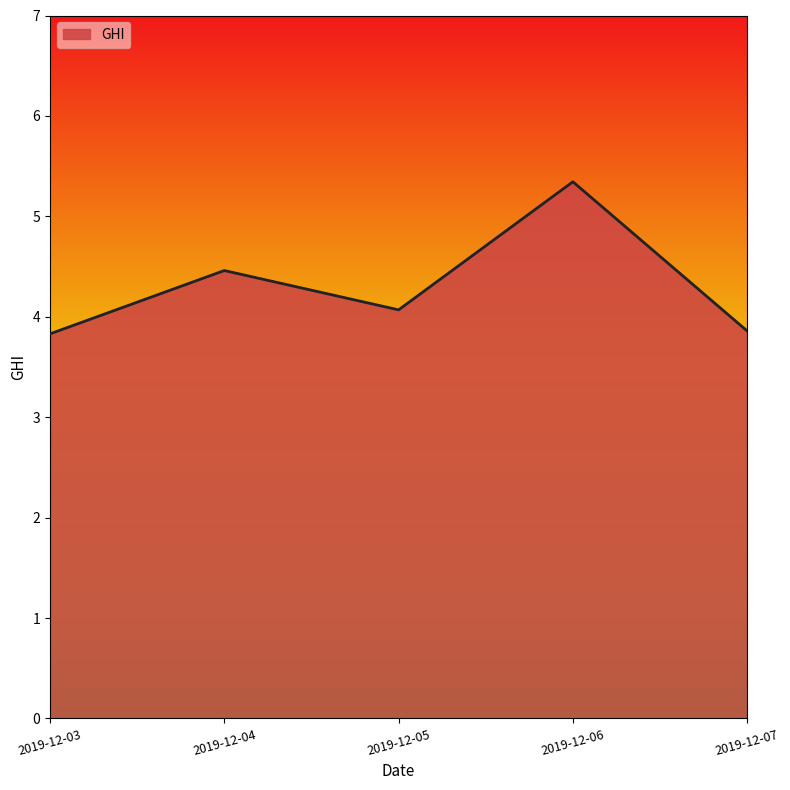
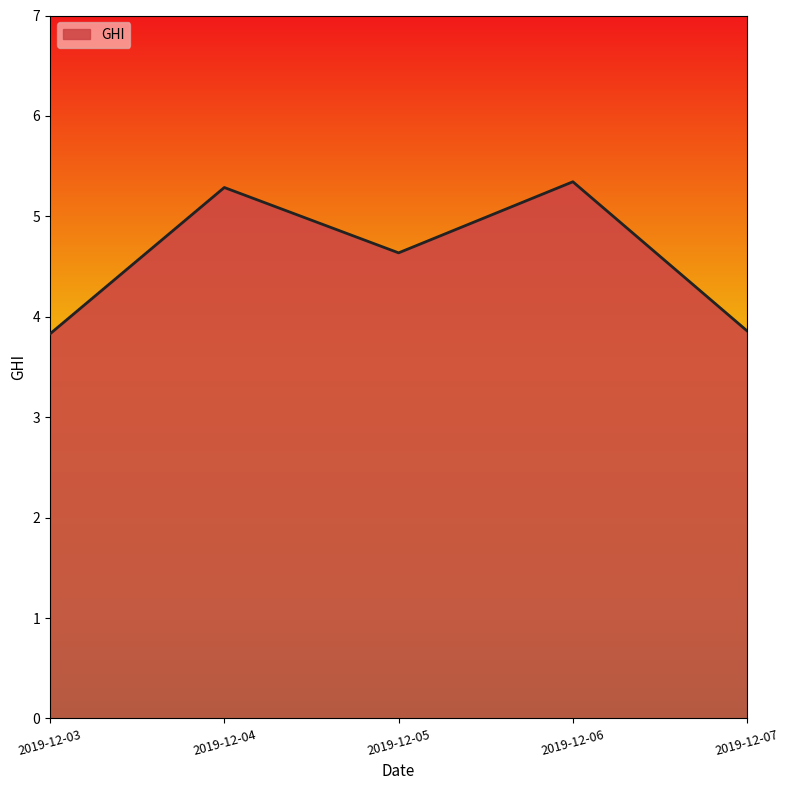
  {
    "2019-12-03": 3.83,
-   "2019-12-04": 4.46,
-   "2019-12-05": 4.07,
+   "2019-12-04": 5.29,
+   "2019-12-05": 4.64,
    "2019-12-06": 5.34,
    "2019-12-07": 3.86
  }
